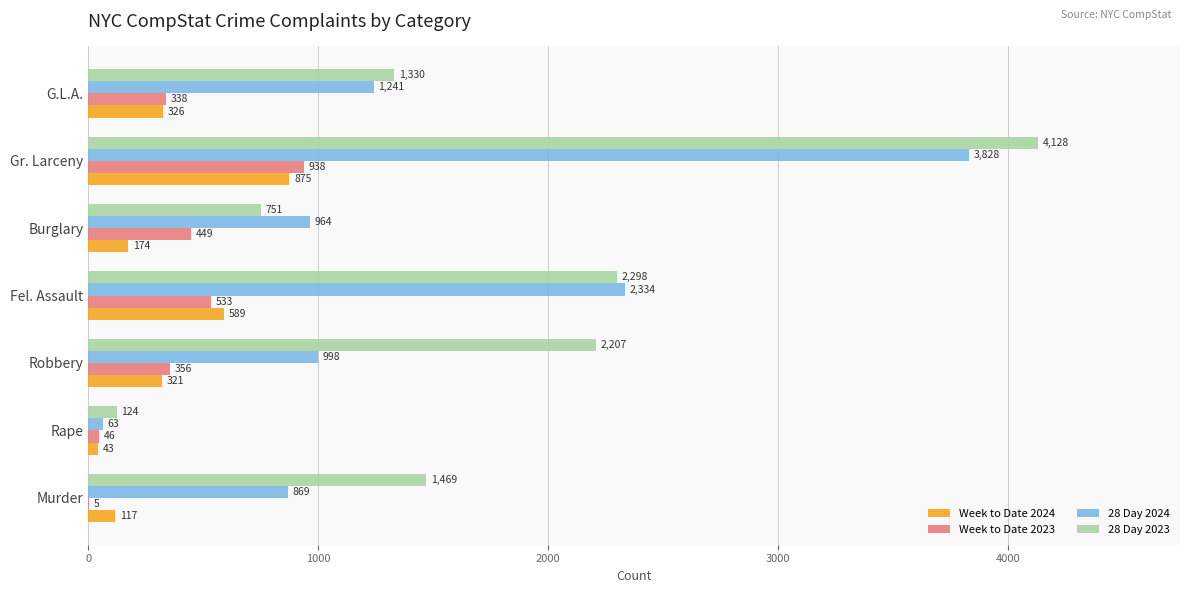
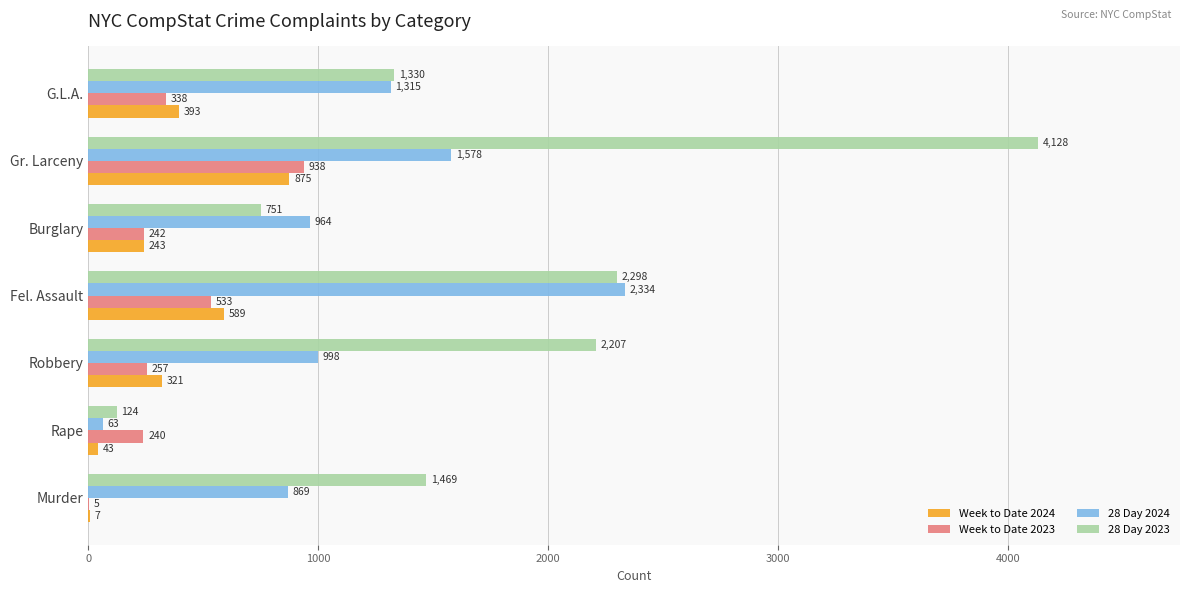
  {
    "Week to Date 2024": {
-     "G.L.A.": "326",
+     "G.L.A.": "393",
      "Gr. Larceny": "875",
-     "Burglary": "174",
+     "Burglary": "243",
      "Fel. Assault": "589",
      "Robbery": "321",
      "Rape": "43",
-     "Murder": "117"
+     "Murder": "7"
    },
    "Week to Date 2023": {
      "G.L.A.": "338",
      "Gr. Larceny": "938",
-     "Burglary": "449",
+     "Burglary": "242",
      "Fel. Assault": "533",
-     "Robbery": "356",
-     "Rape": "46",
+     "Robbery": "257",
+     "Rape": "240",
      "Murder": "5"
    },
    "28 Day 2024": {
-     "G.L.A.": "1,241",
-     "Gr. Larceny": "3,828",
+     "G.L.A.": "1,315",
+     "Gr. Larceny": "1,578",
      "Burglary": "964",
      "Fel. Assault": "2,334",
      "Robbery": "998",
      "Rape": "63",
      "Murder": "869"
    },
    "28 Day 2023": {
      "G.L.A.": "1,330",
      "Gr. Larceny": "4,128",
      "Burglary": "751",
      "Fel. Assault": "2,298",
      "Robbery": "2,207",
      "Rape": "124",
      "Murder": "1,469"
    }
  }
